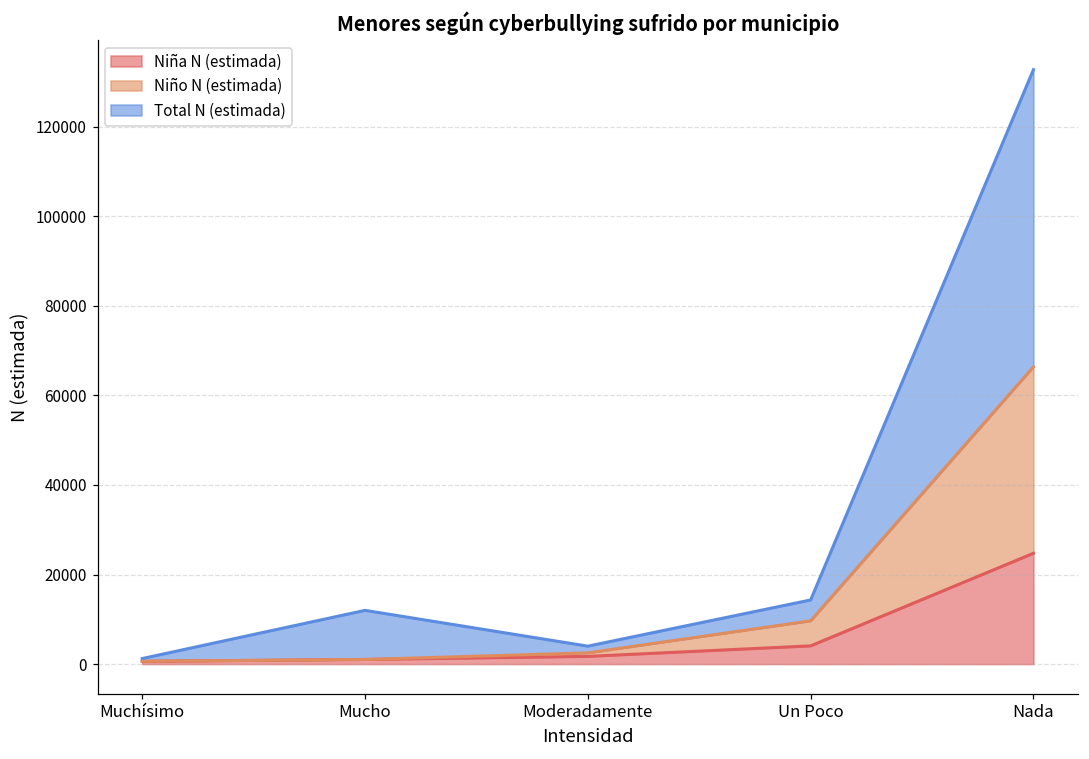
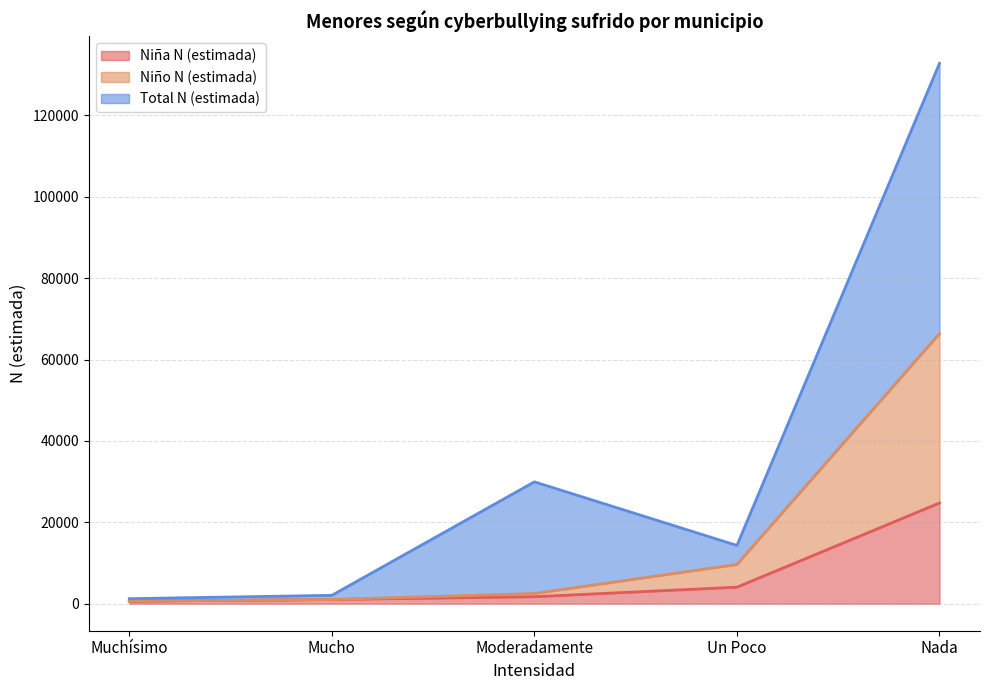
  {
    "Total N (estimada)": {
-     "Mucho": 11000,
-     "Moderadamente": 2000,
+     "Mucho": 1000,
+     "Moderadamente": 27000,
      "Un Poco": 5000,
      "Nada": 66000
    }
  }
